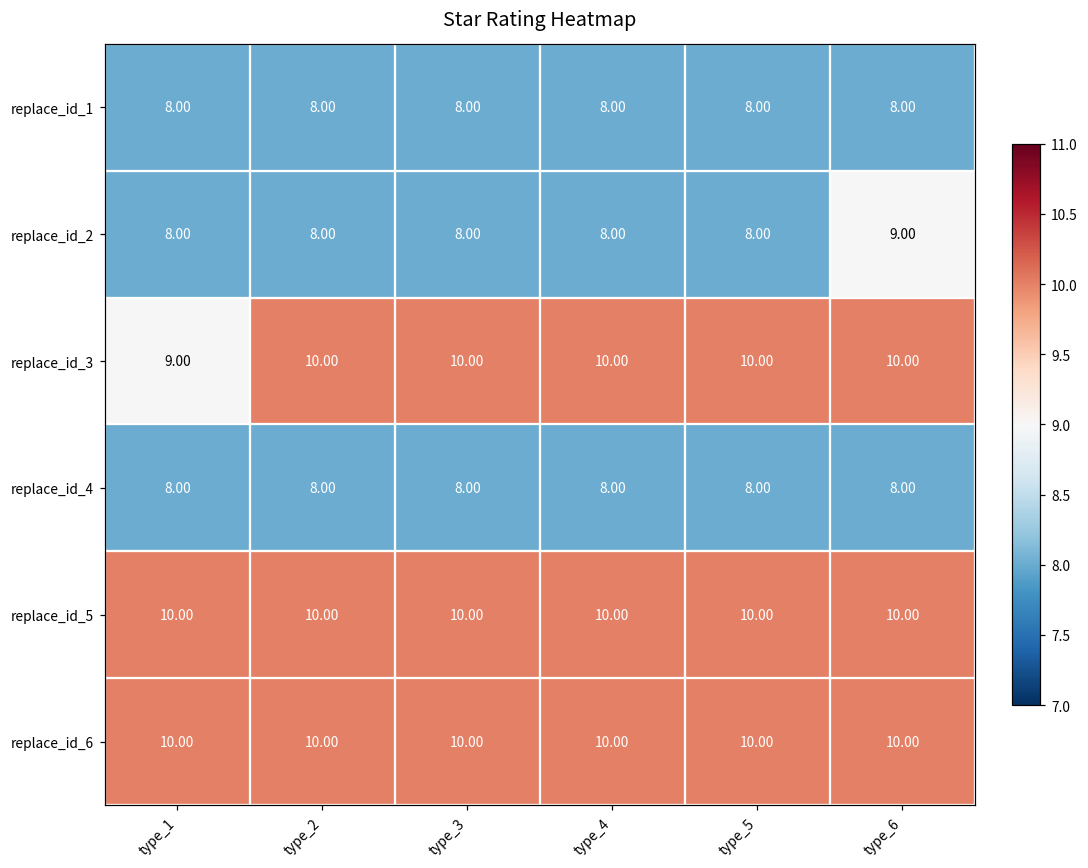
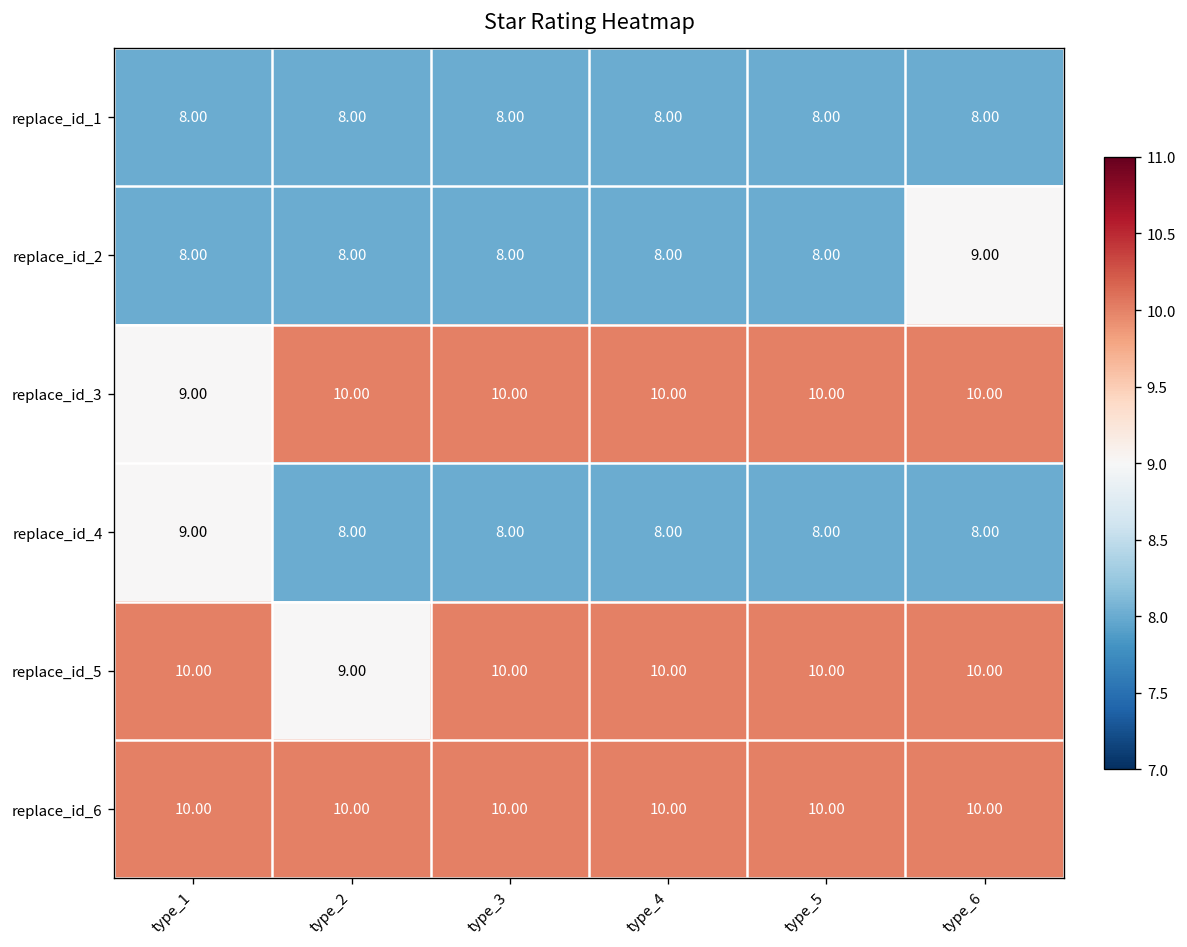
  {
    "replace_id_1": {
      "type_1": 8.00,
      "type_2": 8.00,
      "type_3": 8.00,
      "type_4": 8.00,
      "type_5": 8.00,
      "type_6": 8.00
    },
    "replace_id_2": {
      "type_1": 8.00,
      "type_2": 8.00,
      "type_3": 8.00,
      "type_4": 8.00,
      "type_5": 8.00,
      "type_6": 9.00
    },
    "replace_id_3": {
      "type_1": 9.00,
      "type_2": 10.00,
      "type_3": 10.00,
      "type_4": 10.00,
      "type_5": 10.00,
      "type_6": 10.00
    },
    "replace_id_4": {
-     "type_1": 8.00,
+     "type_1": 9.00,
      "type_2": 8.00,
      "type_3": 8.00,
      "type_4": 8.00,
      "type_5": 8.00,
      "type_6": 8.00
    },
    "replace_id_5": {
      "type_1": 10.00,
-     "type_2": 10.00,
+     "type_2": 9.00,
      "type_3": 10.00,
      "type_4": 10.00,
      "type_5": 10.00,
      "type_6": 10.00
    },
    "replace_id_6": {
      "type_1": 10.00,
      "type_2": 10.00,
      "type_3": 10.00,
      "type_4": 10.00,
      "type_5": 10.00,
      "type_6": 10.00
    }
  }
